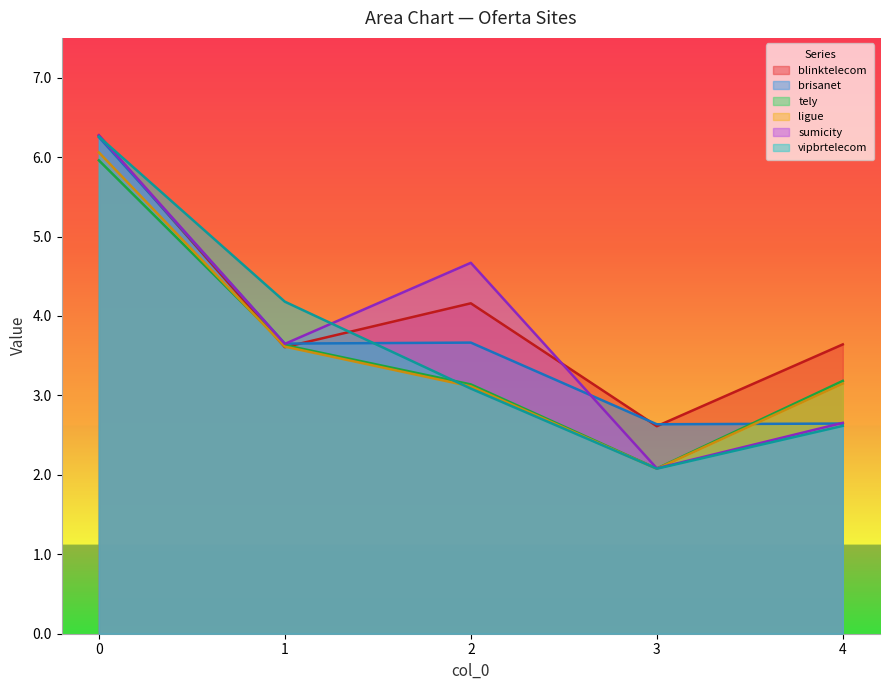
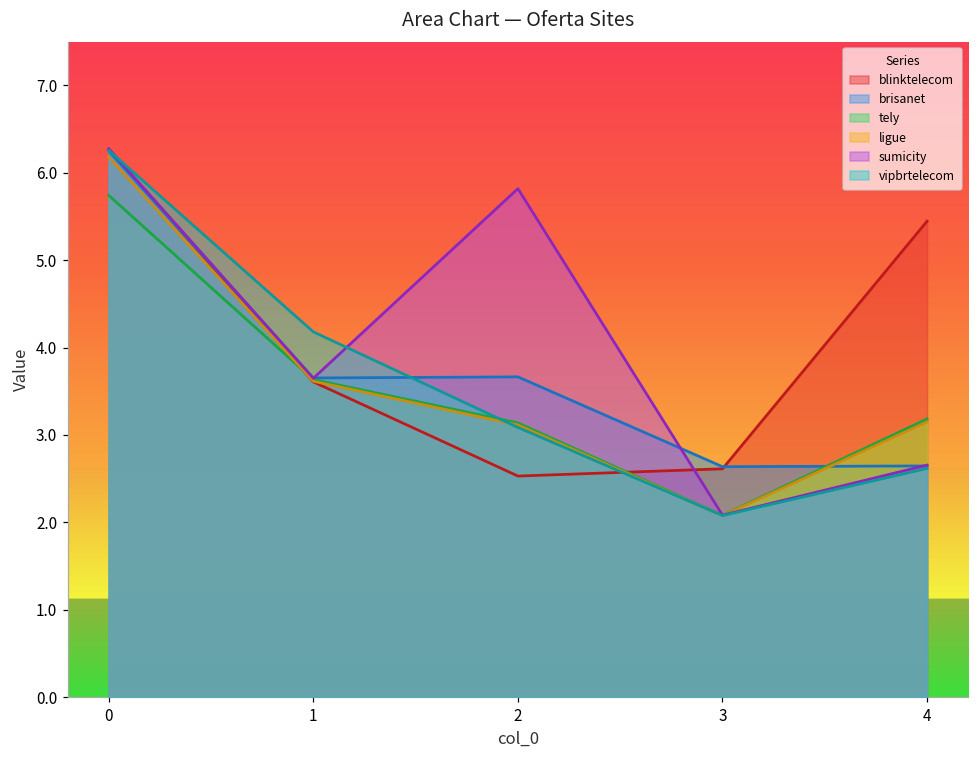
  {
    "blinktelecom": {
-     "2": 4.2,
-     "4": 3.6
+     "2": 2.5,
+     "4": 5.4
    },
    "tely": {
-     "0": 6.0,
+     "0": 5.7,
      "4": 3.2
    },
    "ligue": {
-     "0": 6.1,
+     "0": 6.2,
      "4": 3.1
    },
    "sumicity": {
-     "2": 4.7
+     "2": 5.8
    }
  }
